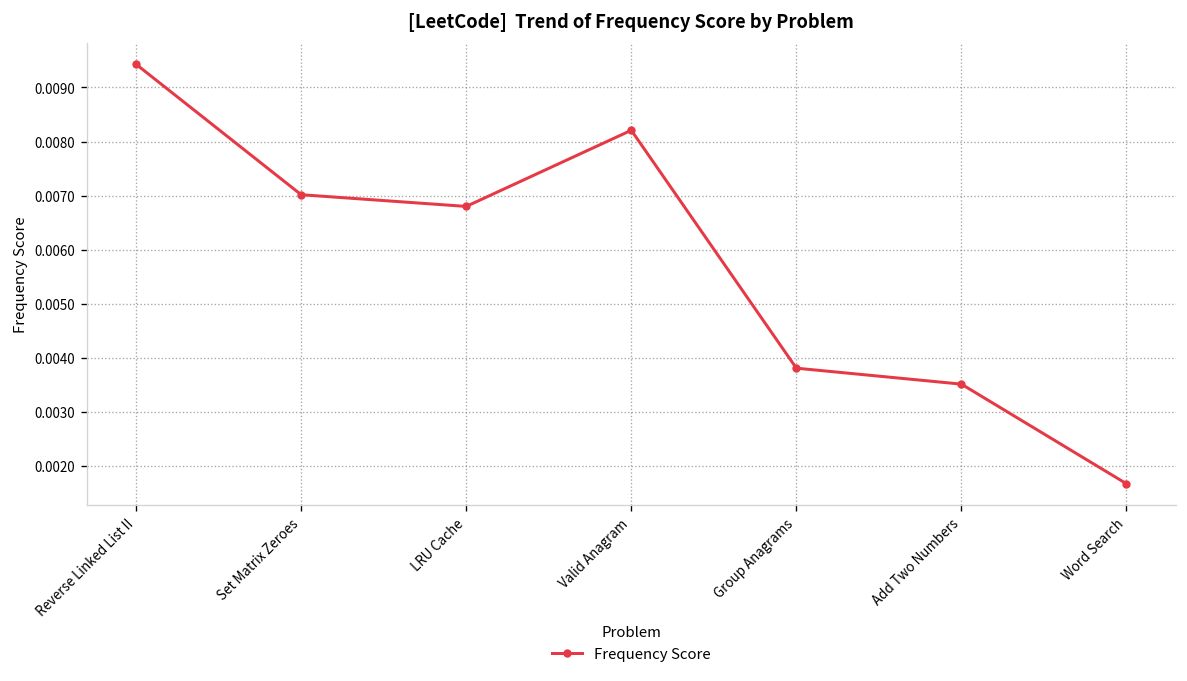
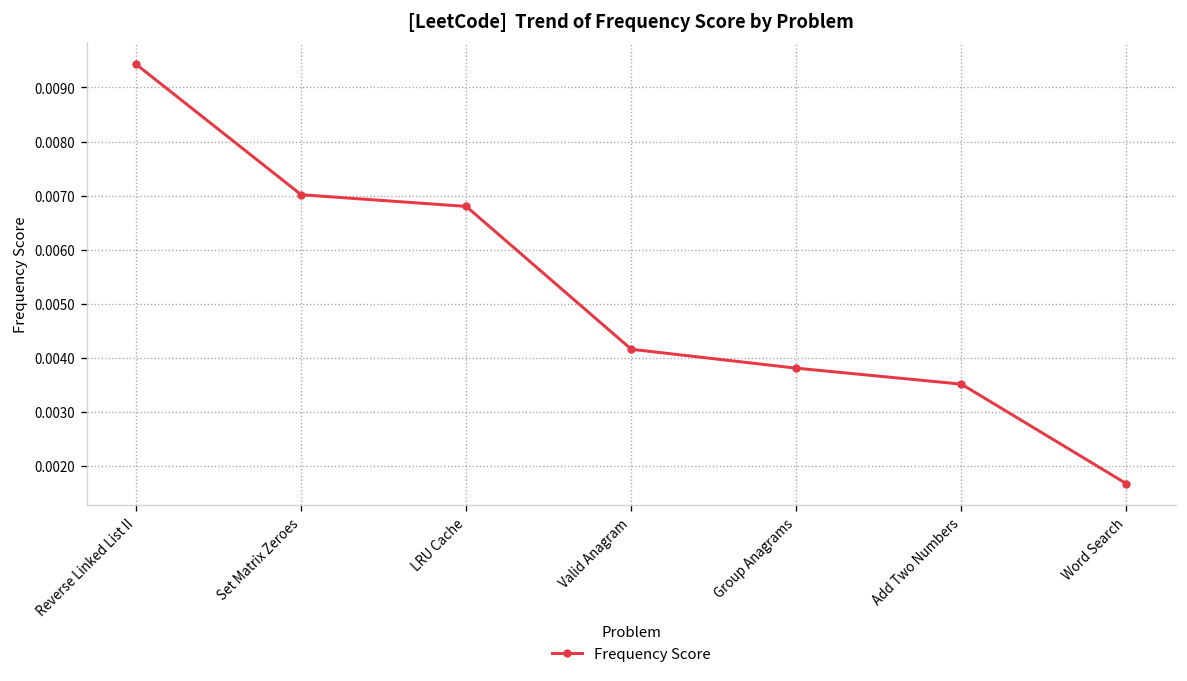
  {
    "Reverse Linked List II": 0.0094,
    "Set Matrix Zeroes": 0.0070,
    "LRU Cache": 0.0068,
-   "Valid Anagram": 0.0082,
+   "Valid Anagram": 0.0042,
    "Group Anagrams": 0.0038,
    "Add Two Numbers": 0.0035,
    "Word Search": 0.0017
  }
